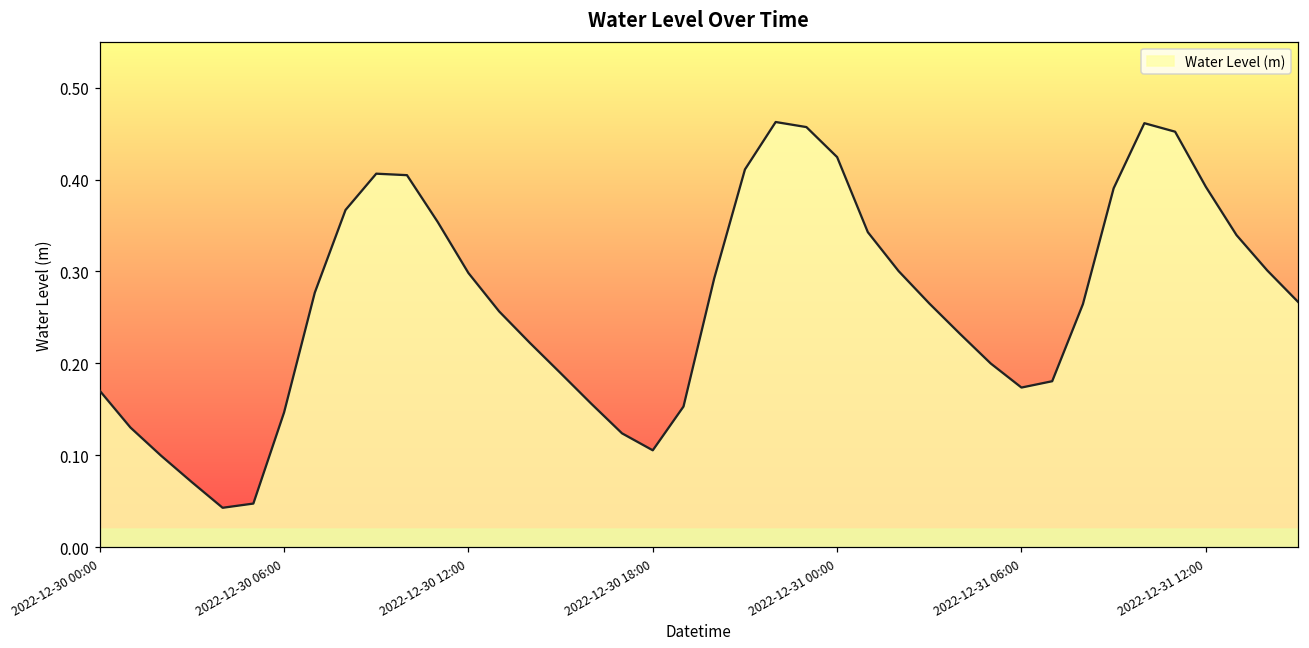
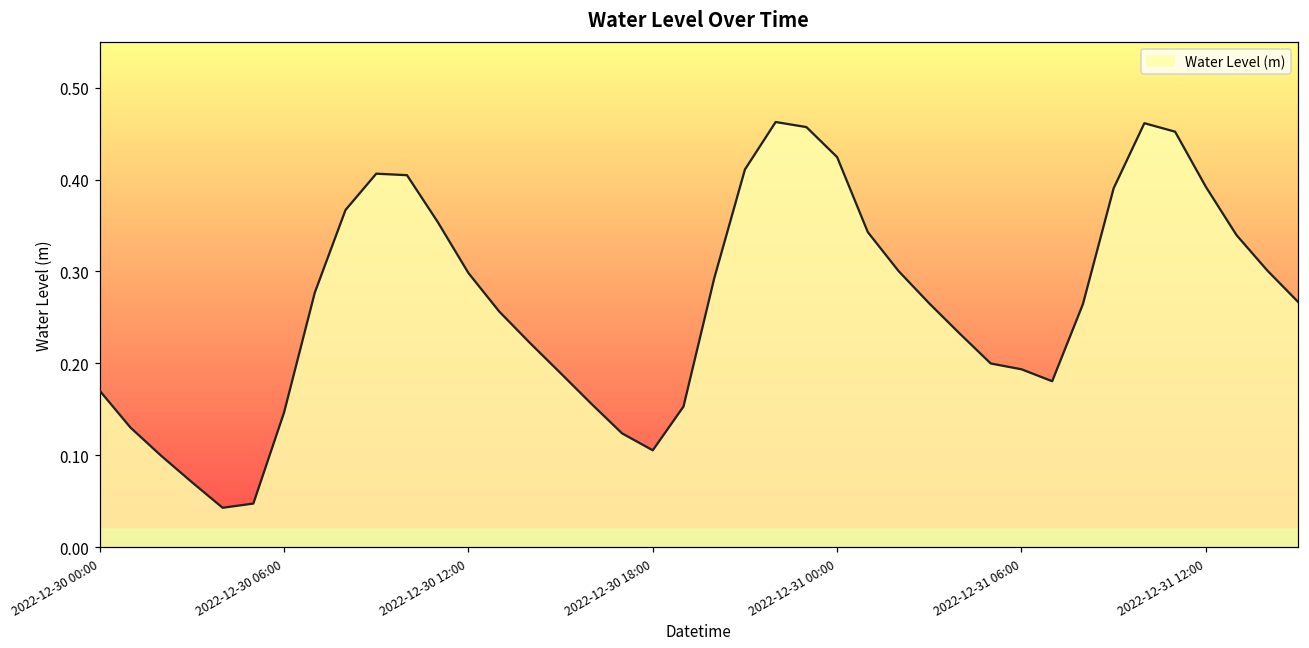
  {
    "2022-12-30 00:00": 0.17,
    "2022-12-30 06:00": 0.15,
    "2022-12-30 12:00": 0.30,
    "2022-12-30 18:00": 0.11,
    "2022-12-31 00:00": 0.42,
-   "2022-12-31 06:00": 0.17,
+   "2022-12-31 06:00": 0.19,
    "2022-12-31 12:00": 0.39
  }
